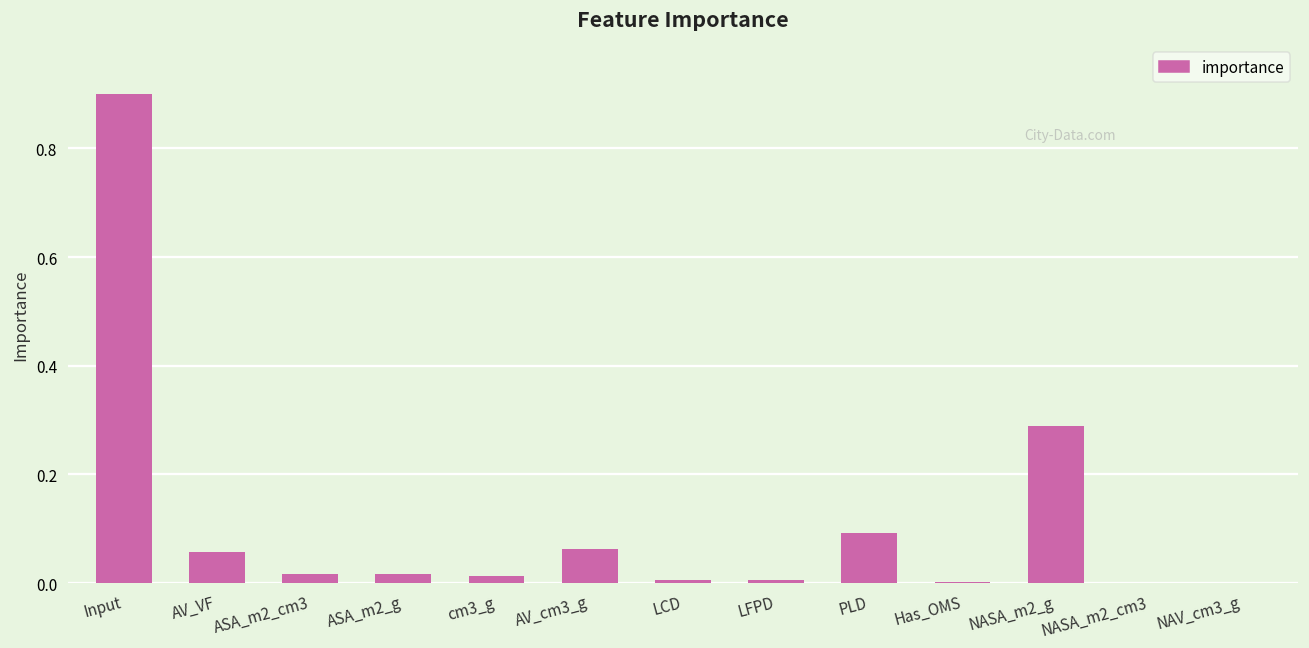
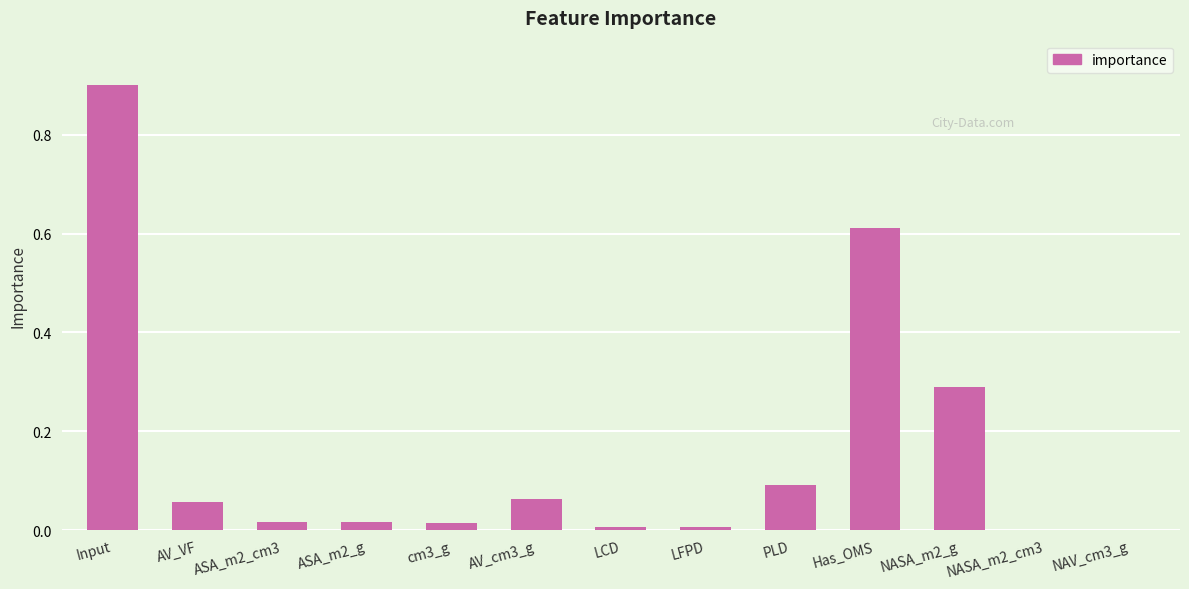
  {
    "Input": 0.90,
    "AV_VF": 0.06,
    "ASA_m2_cm3": 0.02,
    "ASA_m2_g": 0.02,
    "cm3_g": 0.01,
    "AV_cm3_g": 0.06,
    "LCD": 0.01,
    "LFPD": 0.01,
    "PLD": 0.09,
-   "Has_OMS": 0.00,
+   "Has_OMS": 0.61,
    "NASA_m2_g": 0.29
  }
